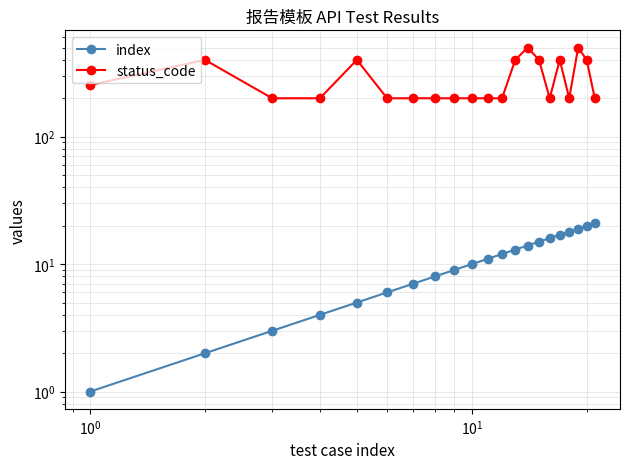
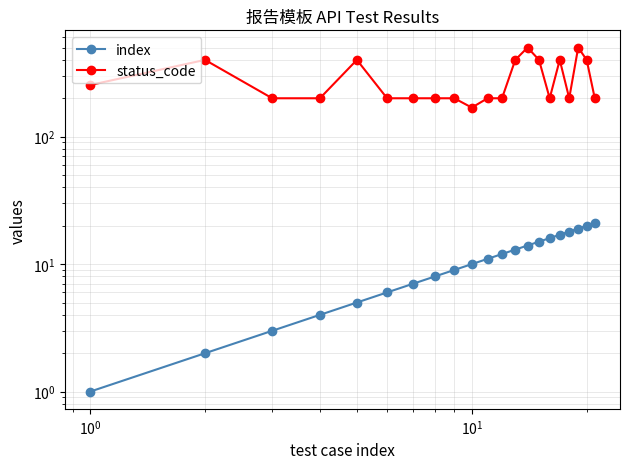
  {
    "index": {
      "10^0": 1,
      "10^1": 10
    },
    "status_code": {
      "10^0": 250,
-     "10^1": 200
+     "10^1": 170
    }
  }
